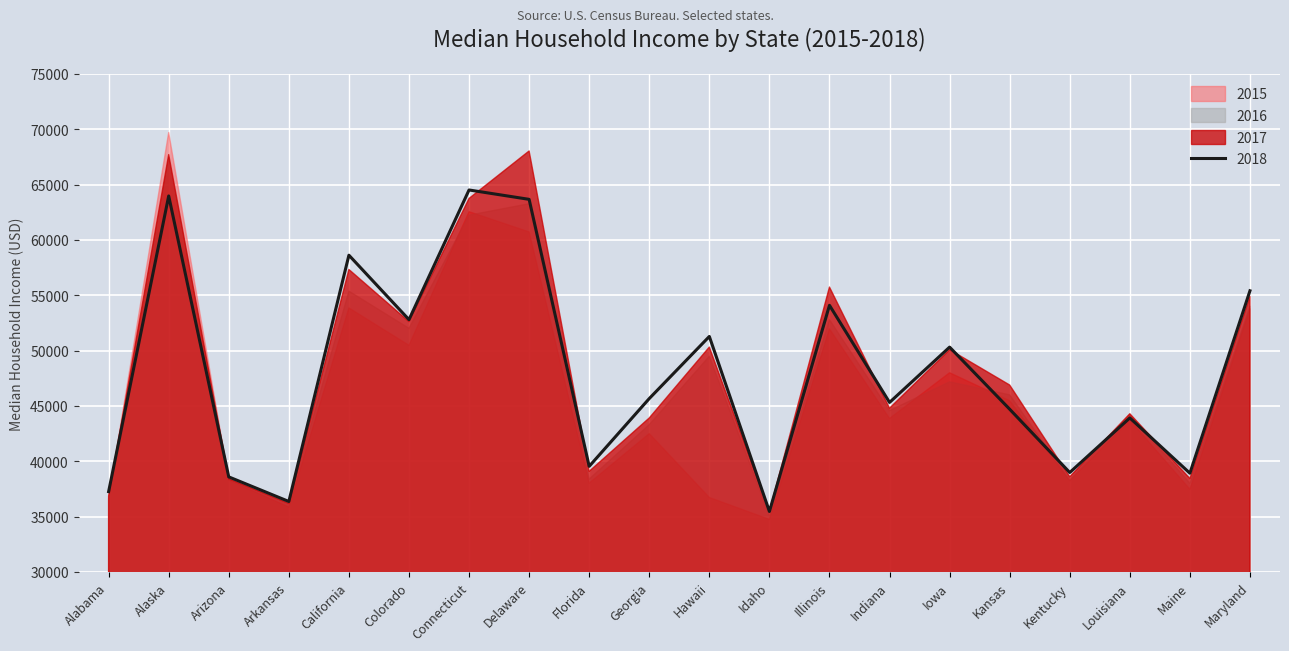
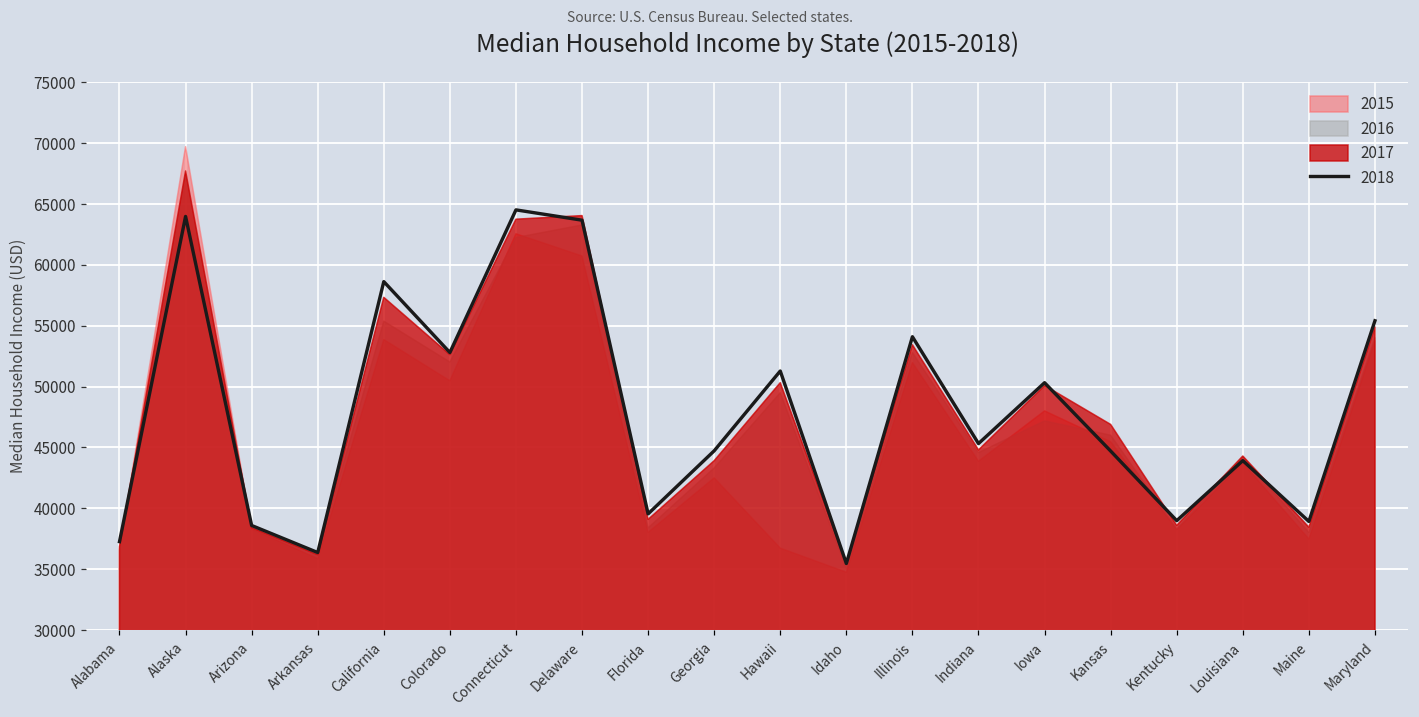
  {
    "2018": {
      "Alabama": 37300,
      "Alaska": 64000,
      "California": 58600,
      "Connecticut": 64500,
      "Delaware": 63700,
      "Florida": 39500,
-     "Georgia": 45700,
+     "Georgia": 44700,
      "Hawaii": 51300,
      "Illinois": 54100,
      "Indiana": 45300,
      "Kansas": 44700,
      "Kentucky": 39000,
      "Maine": 38900,
      "Maryland": 55400
    },
    "2015": {
      "Alaska": 69700,
      "Arkansas": 35900,
      "California": 53900,
      "Colorado": 50500,
      "Connecticut": 62600,
      "Delaware": 60700,
      "Florida": 38000,
      "Georgia": 42500,
      "Hawaii": 36700,
      "Idaho": 34700,
      "Illinois": 52000,
      "Indiana": 43900,
      "Iowa": 48000,
      "Kansas": 45500,
      "Maine": 37500,
      "Maryland": 53800
    },
    "2016": {
      "Alaska": 67400,
      "California": 55400,
      "Colorado": 52000,
      "Connecticut": 62200,
      "Delaware": 63300,
      "Florida": 38400,
      "Georgia": 43300,
      "Hawaii": 49500,
      "Idaho": 35100,
      "Illinois": 52800,
      "Iowa": 47200,
      "Kansas": 46000,
      "Maine": 38000,
      "Maryland": 54000
    },
    "2017": {
      "Alaska": 67700,
      "California": 57300,
      "Connecticut": 63700,
-     "Delaware": 68000,
+     "Delaware": 64000,
      "Florida": 39100,
      "Georgia": 43900,
      "Hawaii": 50300,
-     "Illinois": 55700,
+     "Illinois": 53400,
      "Kansas": 46900,
      "Kentucky": 38600,
      "Maine": 38500,
      "Maryland": 54900
    }
  }
